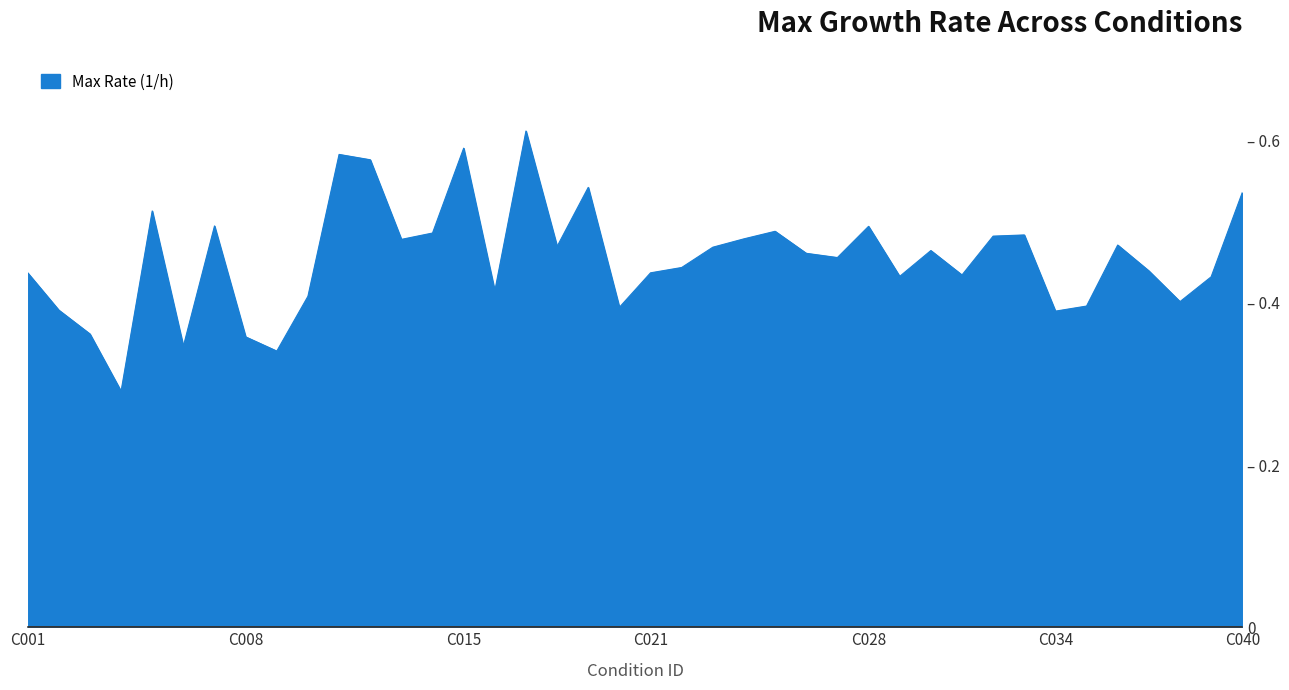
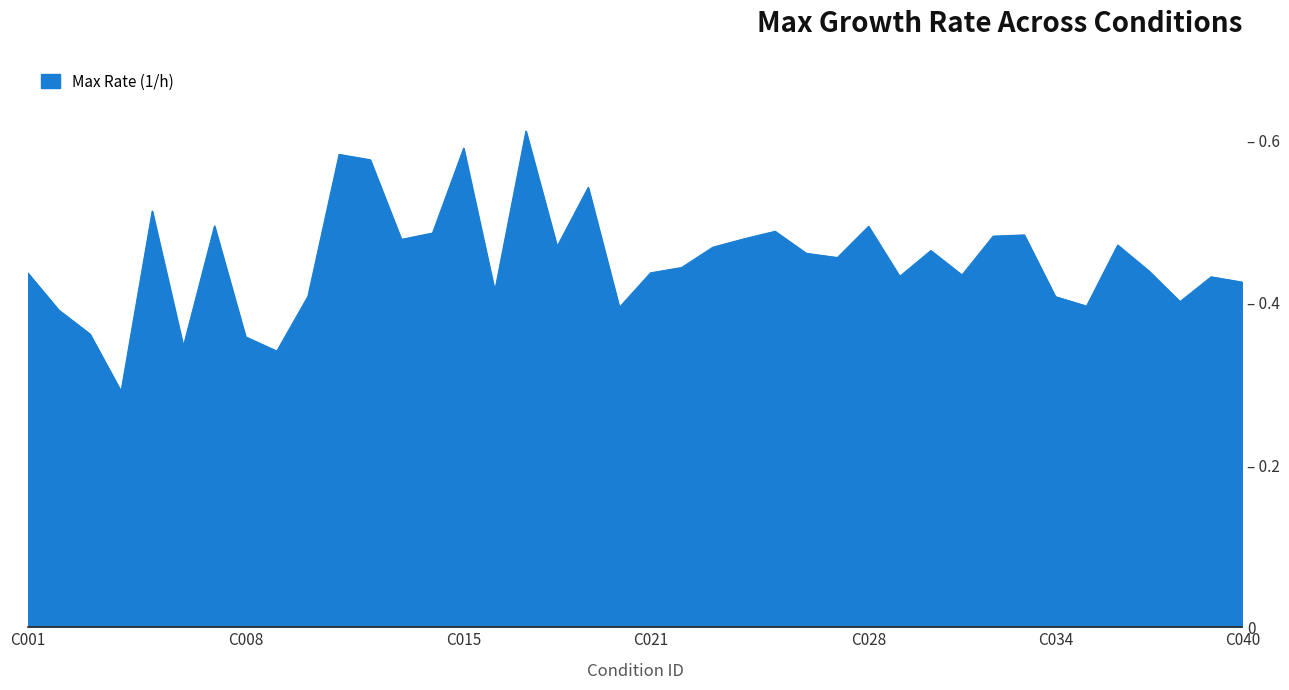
  {
    "C001": "– 0.44",
    "C008": "– 0.36",
    "C015": "– 0.59",
    "C021": "– 0.44",
    "C028": "– 0.49",
-   "C034": "– 0.39",
-   "C040": "– 0.54"
+   "C034": "– 0.41",
+   "C040": "– 0.43"
  }
